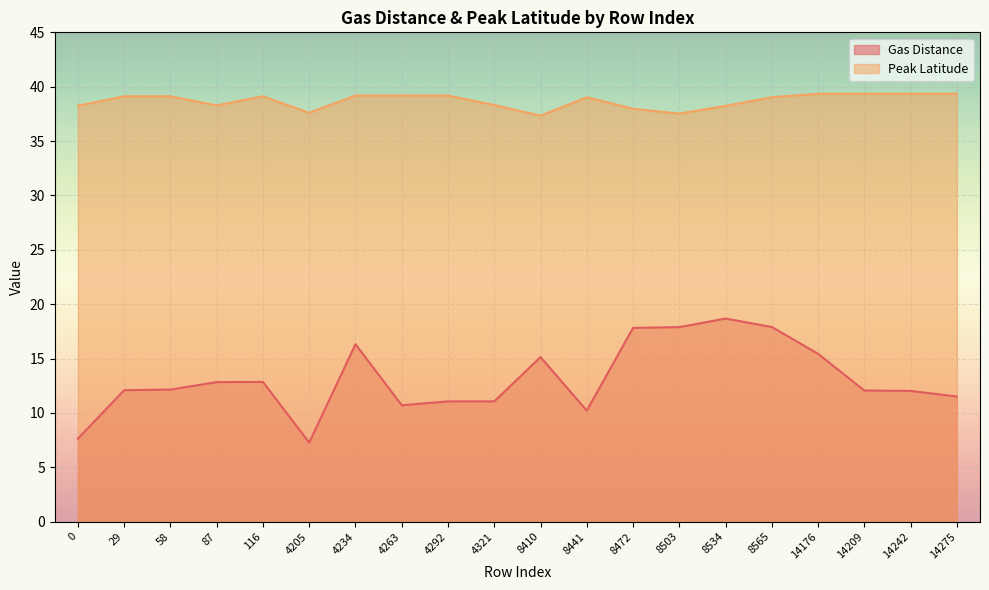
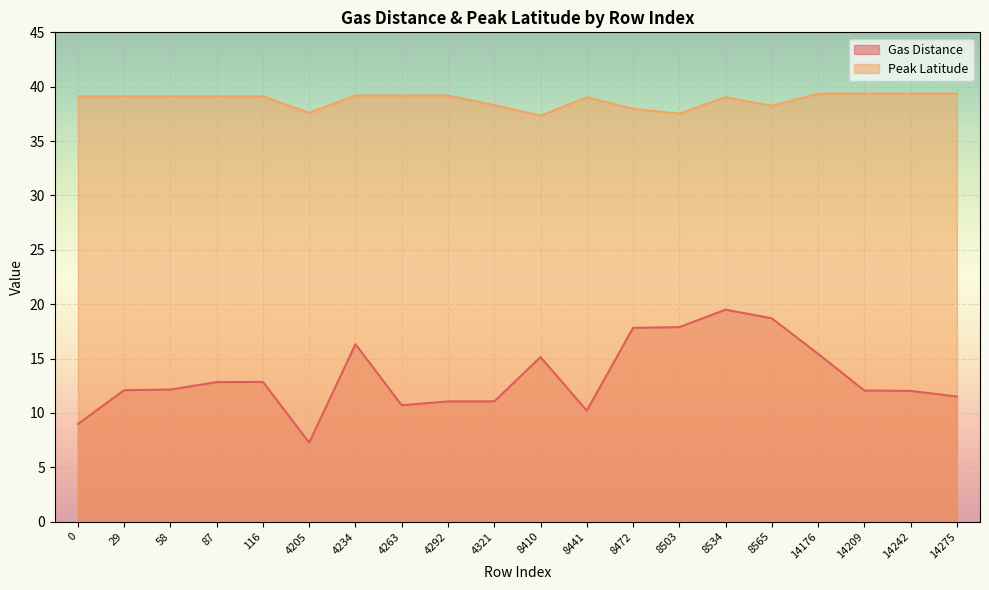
  {
    "Gas Distance": {
-     "0": 7.6,
+     "0": 9.0,
      "29": 12.1,
      "58": 12.1,
      "87": 12.8,
      "116": 12.9,
      "4205": 7.3,
      "4234": 16.3,
      "4263": 10.7,
      "4292": 11.1,
      "4321": 11.1,
      "8410": 15.1,
      "8441": 10.2,
      "8472": 17.8,
      "8503": 17.9,
-     "8534": 18.7,
-     "8565": 17.9,
+     "8534": 19.5,
+     "8565": 18.7,
      "14176": 15.4,
      "14209": 12.1,
      "14242": 12.0,
      "14275": 11.5
    },
    "Peak Latitude": {
-     "0": 38.3,
+     "0": 39.1,
      "29": 39.1,
      "58": 39.1,
-     "87": 38.3,
+     "87": 39.1,
      "116": 39.1,
      "4205": 37.6,
      "4234": 39.2,
      "4263": 39.2,
      "4292": 39.2,
      "4321": 38.3,
      "8410": 37.3,
      "8441": 39.0,
      "8472": 38.0,
      "8503": 37.5,
-     "8534": 38.2,
-     "8565": 39.0,
+     "8534": 39.0,
+     "8565": 38.3,
      "14176": 39.4,
      "14209": 39.4,
      "14242": 39.4,
      "14275": 39.4
    }
  }
